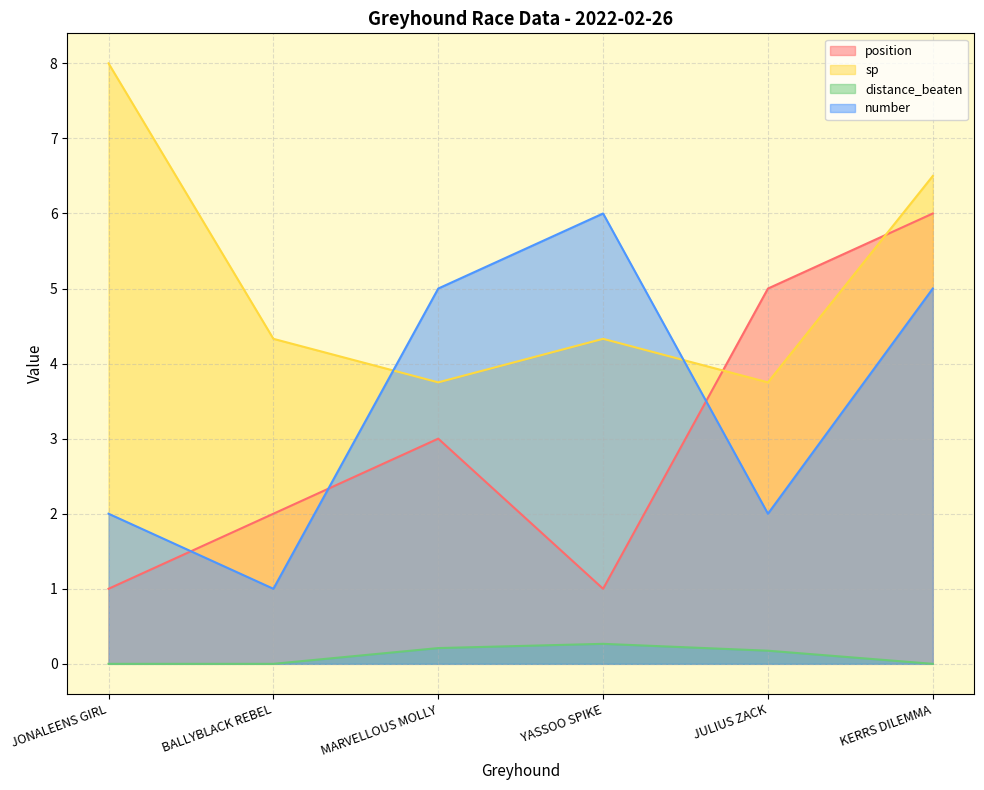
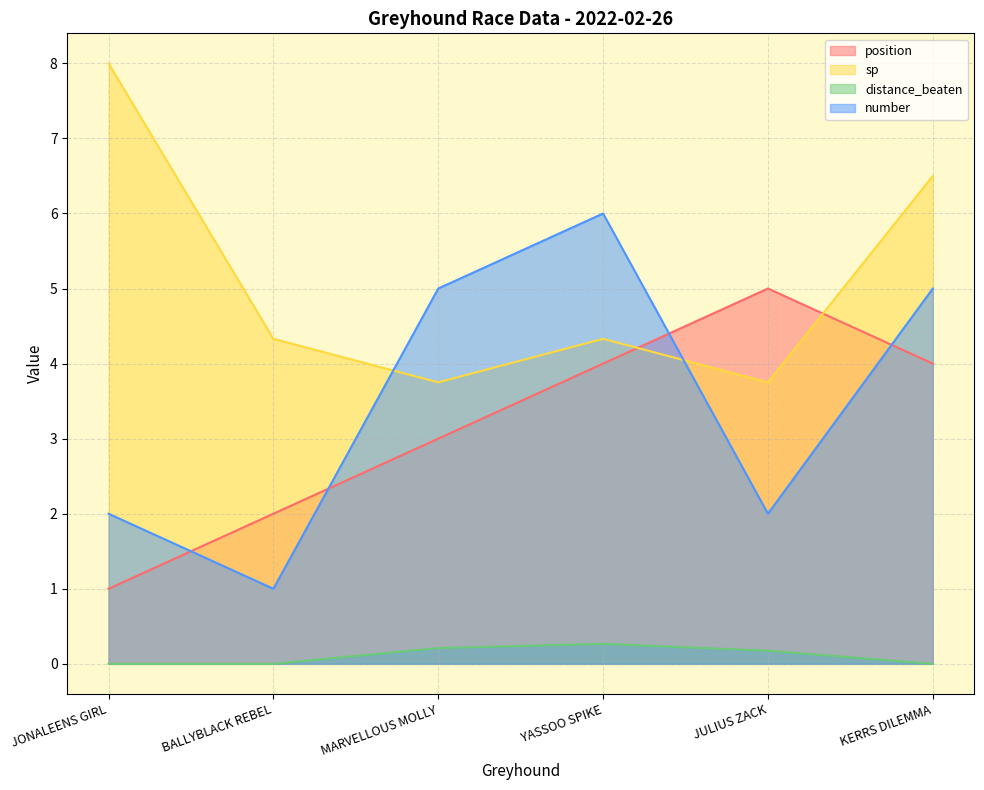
  {
    "position": {
      "JONALEENS GIRL": 1,
      "BALLYBLACK REBEL": 2,
      "MARVELLOUS MOLLY": 3,
-     "YASSOO SPIKE": 1,
+     "YASSOO SPIKE": 4,
      "JULIUS ZACK": 5,
-     "KERRS DILEMMA": 6
+     "KERRS DILEMMA": 4
    },
    "sp": {
      "JONALEENS GIRL": 8,
      "BALLYBLACK REBEL": 4.3,
      "MARVELLOUS MOLLY": 3.8,
      "YASSOO SPIKE": 4.3,
      "JULIUS ZACK": 3.8,
      "KERRS DILEMMA": 6.5
    },
    "distance_beaten": {
      "JONALEENS GIRL": 0,
      "BALLYBLACK REBEL": 0,
      "MARVELLOUS MOLLY": 0.2,
      "YASSOO SPIKE": 0.3,
      "JULIUS ZACK": 0.2,
      "KERRS DILEMMA": 0
    },
    "number": {
      "JONALEENS GIRL": 2,
      "BALLYBLACK REBEL": 1,
      "MARVELLOUS MOLLY": 5,
      "YASSOO SPIKE": 6,
      "JULIUS ZACK": 2,
      "KERRS DILEMMA": 5
    }
  }
